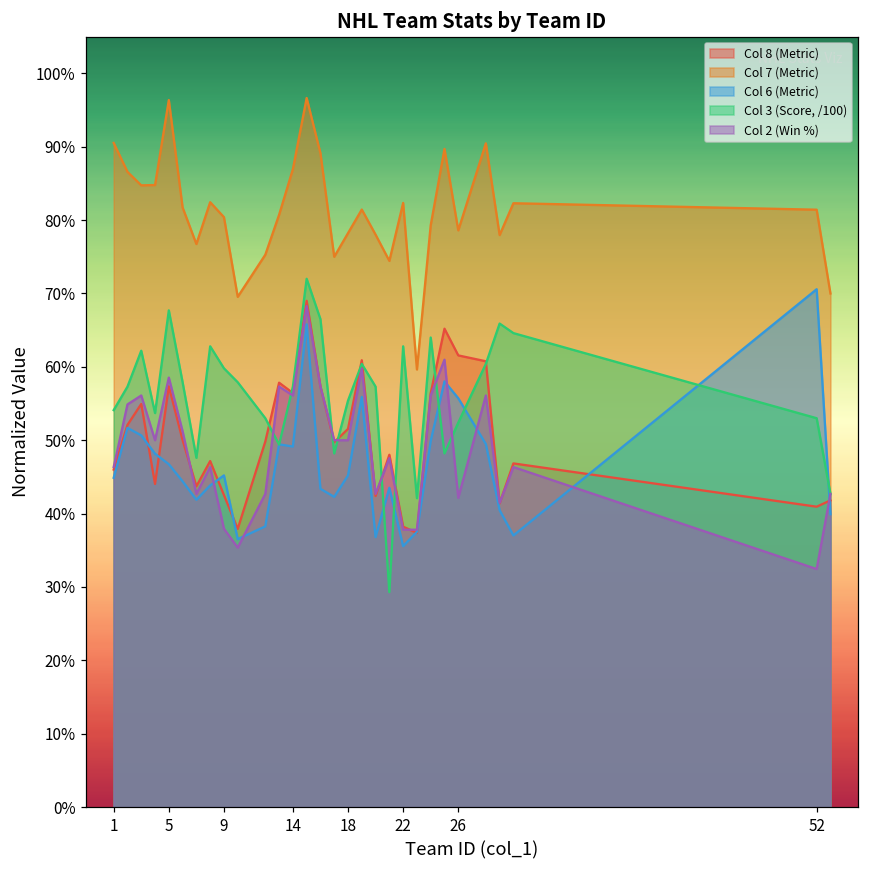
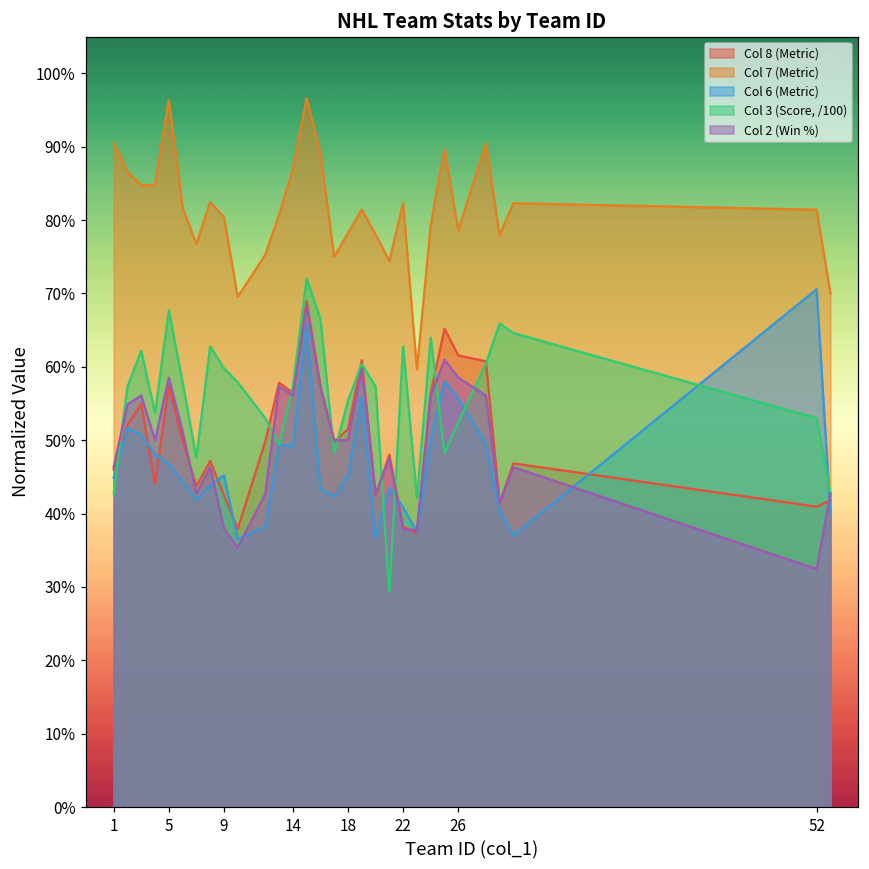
  {
    "Col 6 (Metric)": {
      "1": "45%",
      "5": "47%",
      "9": "45%",
      "14": "49%",
      "18": "45%",
-     "22": "36%",
+     "22": "41%",
      "26": "56%",
      "52": "71%"
    },
    "Col 3 (Score, /100)": {
-     "1": "54%",
+     "1": "43%",
      "5": "68%",
      "9": "60%",
      "14": "57%",
      "18": "55%",
      "22": "63%",
      "26": "52%",
      "52": "53%"
    },
    "Col 2 (Win %)": {
      "5": "59%",
      "9": "38%",
      "18": "50%",
      "22": "38%",
-     "26": "42%",
+     "26": "59%",
      "52": "32%"
    }
  }
